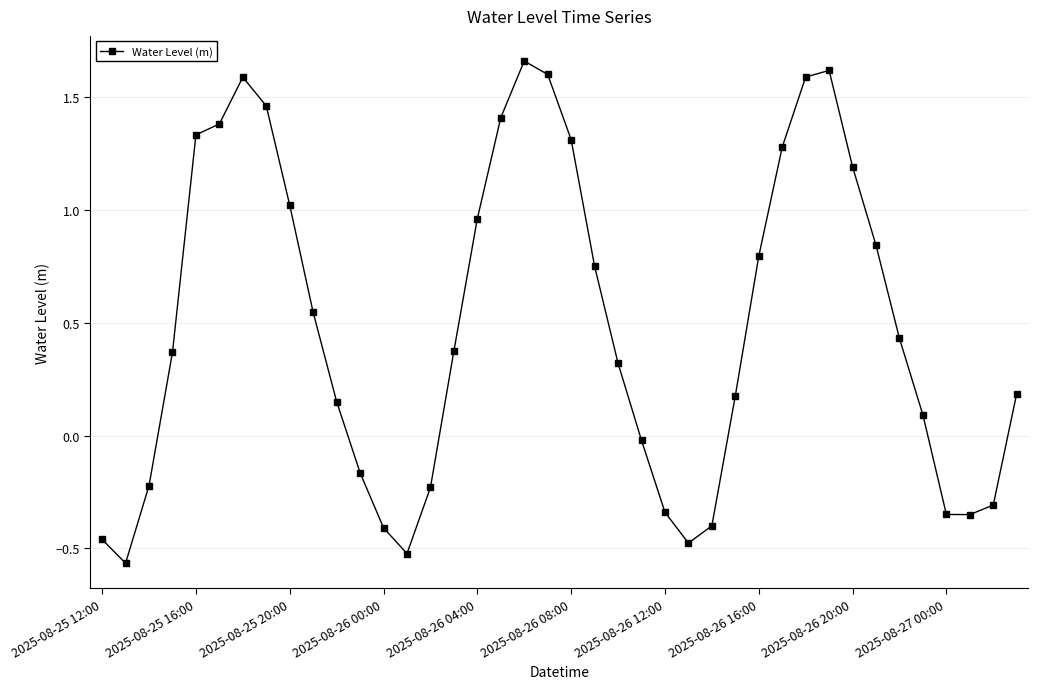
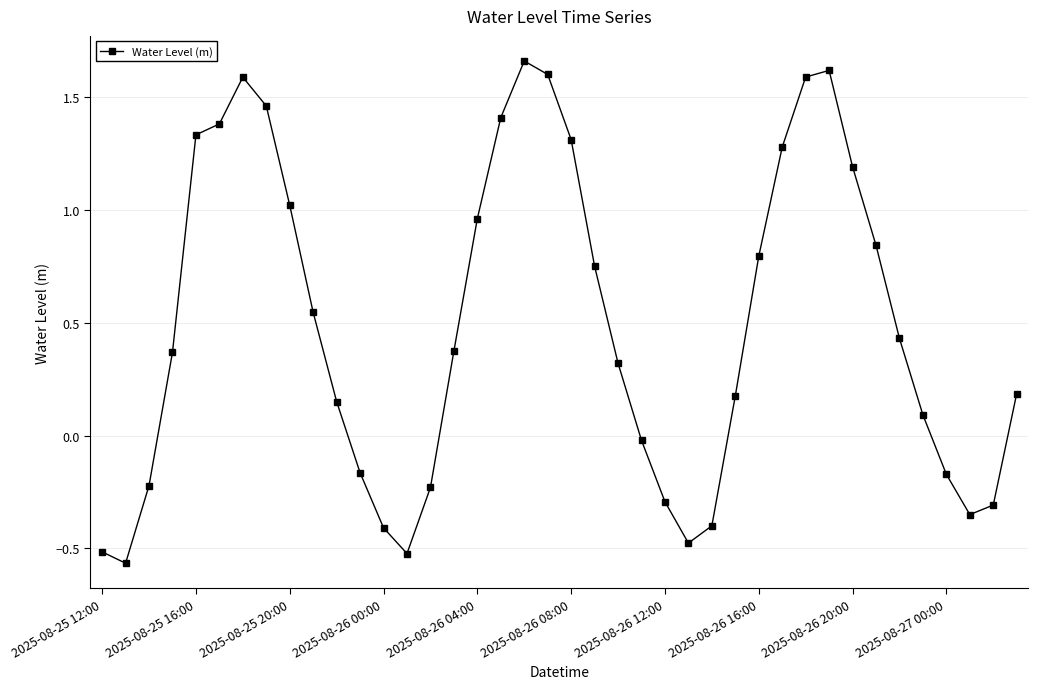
  {
-   "2025-08-25 12:00": -0.46,
+   "2025-08-25 12:00": -0.52,
    "2025-08-25 16:00": 1.33,
    "2025-08-25 20:00": 1.02,
    "2025-08-26 00:00": -0.41,
    "2025-08-26 04:00": 0.96,
    "2025-08-26 08:00": 1.31,
-   "2025-08-26 12:00": -0.34,
+   "2025-08-26 12:00": -0.29,
    "2025-08-26 16:00": 0.79,
    "2025-08-26 20:00": 1.19,
-   "2025-08-27 00:00": -0.35
+   "2025-08-27 00:00": -0.17
  }
